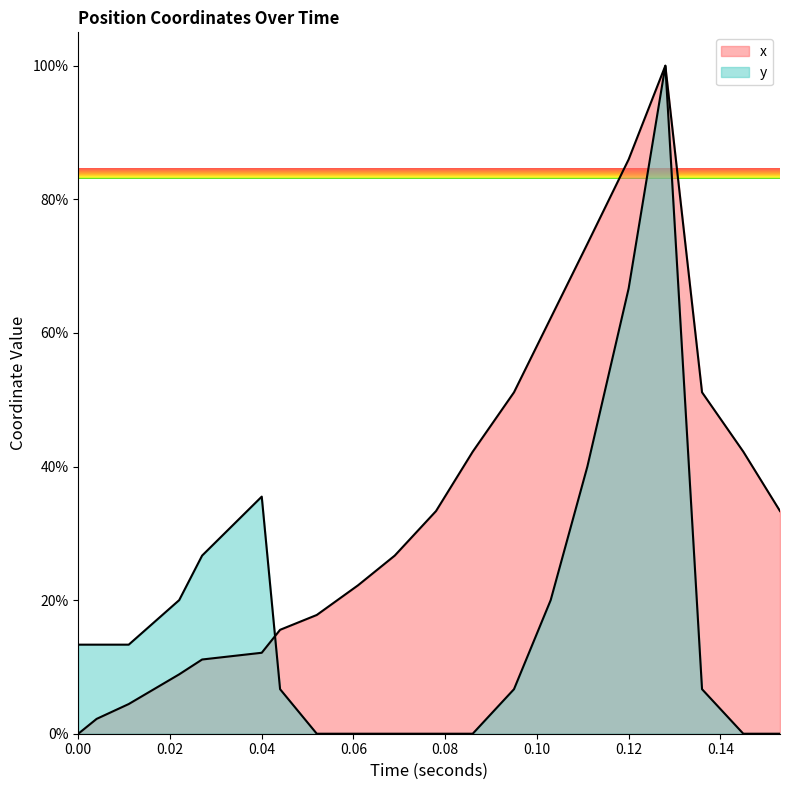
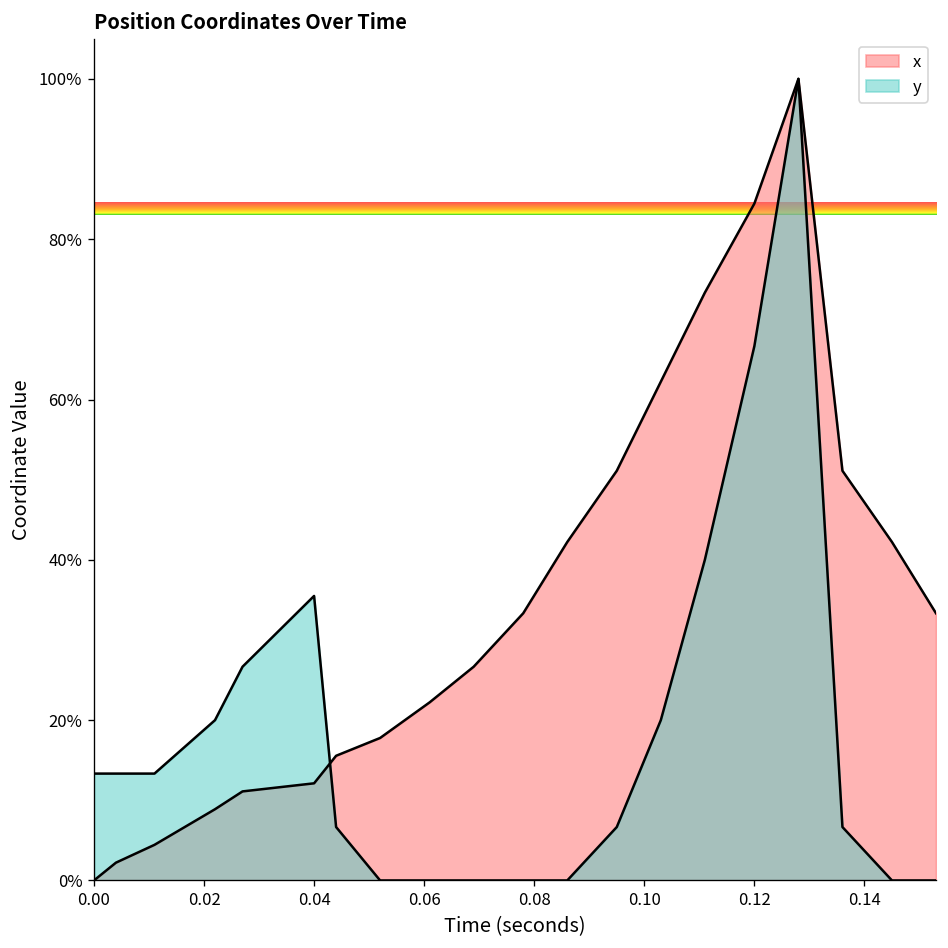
  {
    "x": {
      "0.00": "0%",
      "0.04": "12%",
-     "0.12": "86%"
+     "0.12": "84%"
    },
    "y": {
      "0.00": "13%",
      "0.04": "35%",
      "0.12": "67%"
    }
  }
